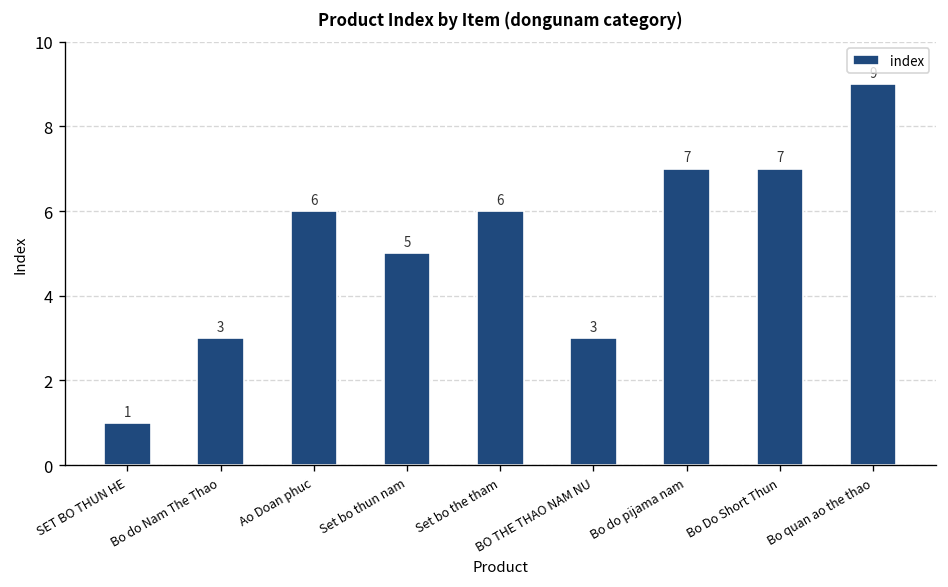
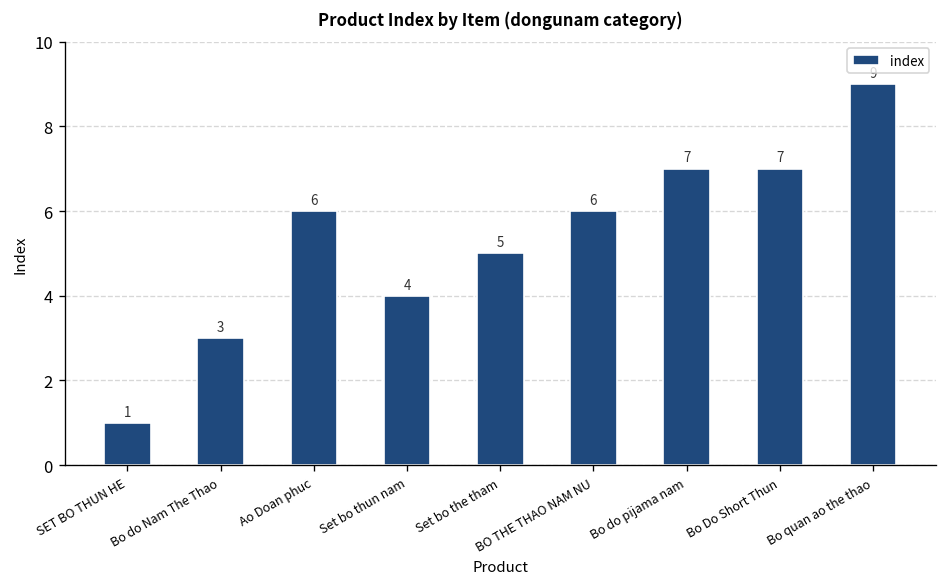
  {
    "SET BO THUN HE": 1,
    "Bo do Nam The Thao": 3,
    "Ao Doan phuc": 6,
-   "Set bo thun nam": 5,
-   "Set bo the tham": 6,
-   "BO THE THAO NAM NU": 3,
+   "Set bo thun nam": 4,
+   "Set bo the tham": 5,
+   "BO THE THAO NAM NU": 6,
    "Bo do pijama nam": 7,
    "Bo Do Short Thun": 7
  }
